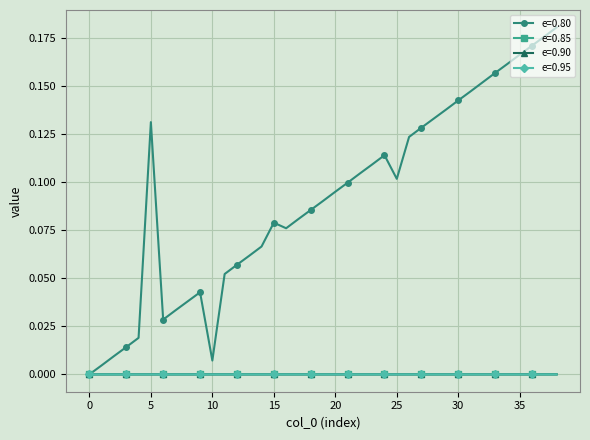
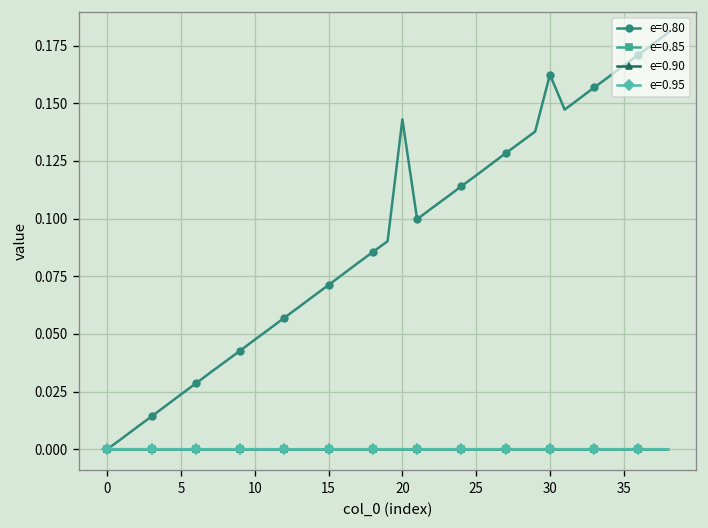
  {
    "e=0.80": {
-     "5": 0.131,
-     "10": 0.007,
-     "15": 0.079,
-     "20": 0.095,
-     "25": 0.102,
-     "30": 0.143
+     "5": 0.024,
+     "10": 0.048,
+     "15": 0.071,
+     "20": 0.143,
+     "25": 0.119,
+     "30": 0.162
    },
    "e=0.95": {
      "5": 0.000,
      "10": 0.000,
      "15": 0.000,
      "20": 0.000,
      "25": 0.000,
      "30": 0.000,
      "35": 0.000
    }
  }
